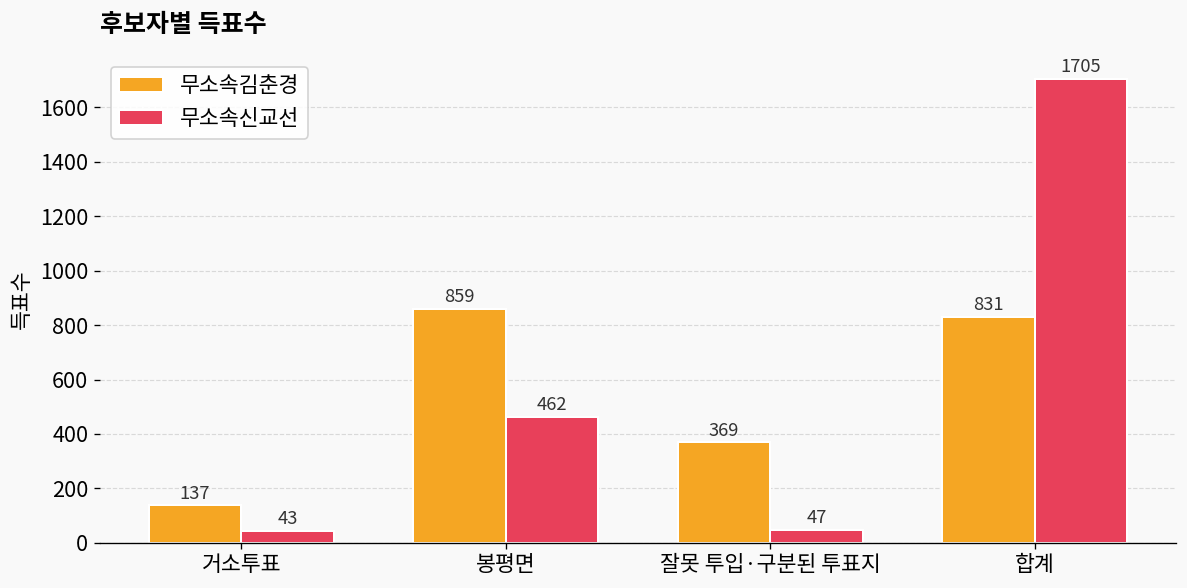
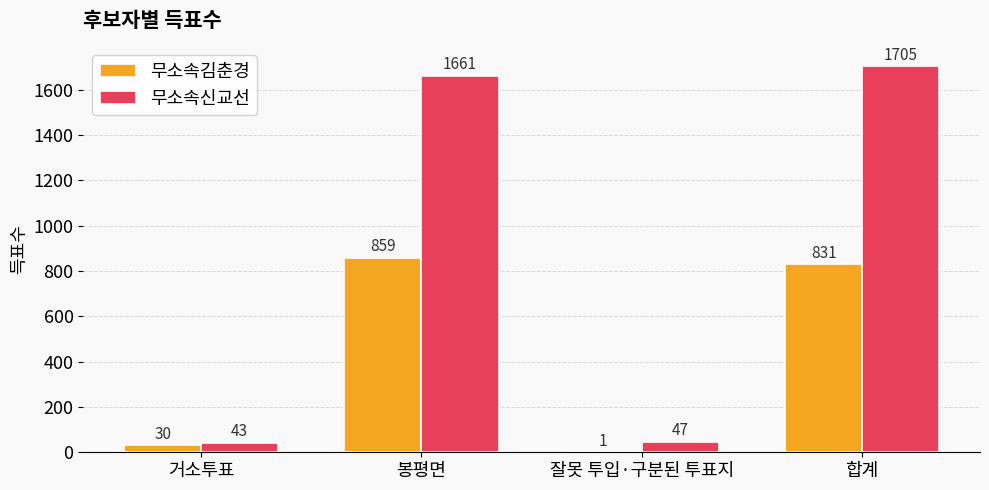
  {
    "무소속김춘경": {
-     "거소투표": 137,
+     "거소투표": 30,
      "봉평면": 859,
-     "잘못 투입·구분된 투표지": 369,
+     "잘못 투입·구분된 투표지": 1,
      "합계": 831
    },
    "무소속신교선": {
      "거소투표": 43,
-     "봉평면": 462,
+     "봉평면": 1661,
      "잘못 투입·구분된 투표지": 47,
      "합계": 1705
    }
  }
